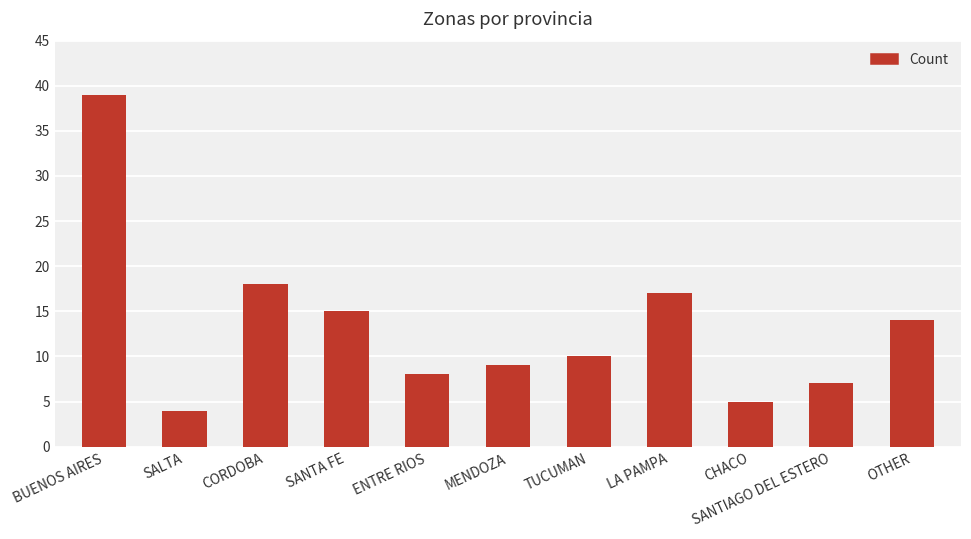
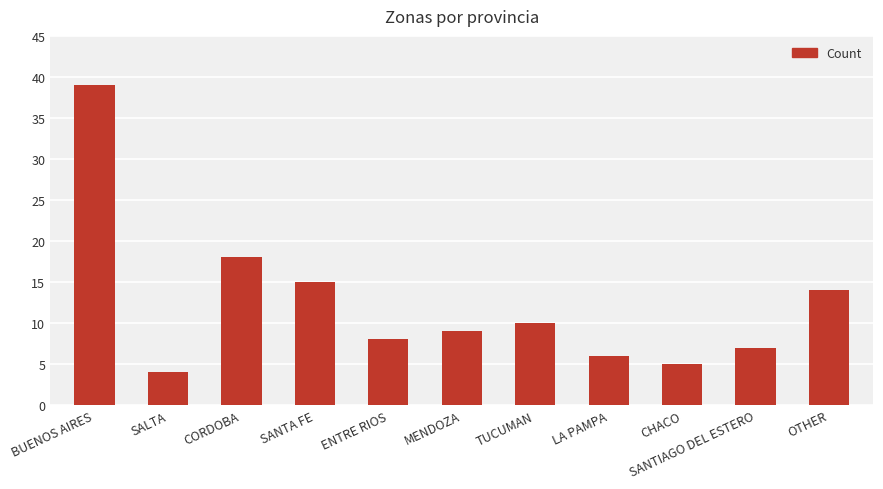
  {
    "BUENOS AIRES": 39,
    "SALTA": 4,
    "CORDOBA": 18,
    "SANTA FE": 15,
    "ENTRE RIOS": 8,
    "MENDOZA": 9,
    "TUCUMAN": 10,
-   "LA PAMPA": 17,
+   "LA PAMPA": 6,
    "CHACO": 5,
    "SANTIAGO DEL ESTERO": 7,
    "OTHER": 14
  }
